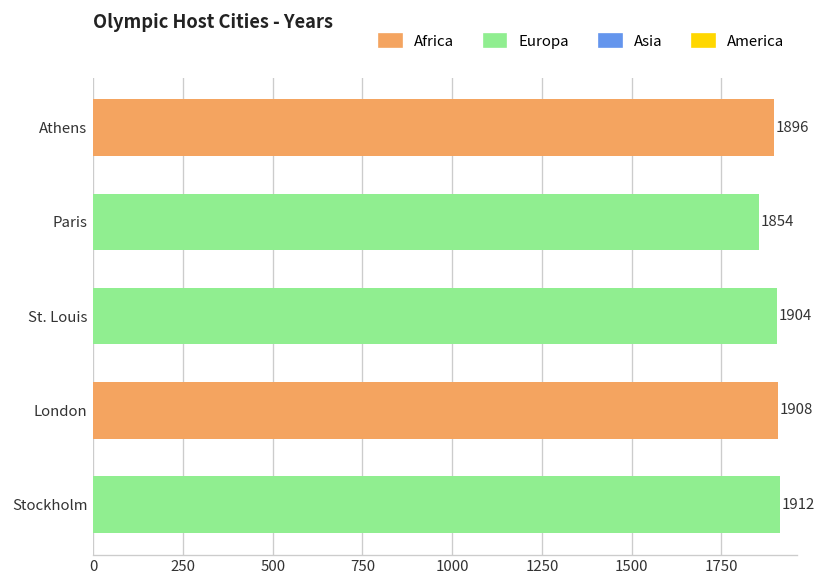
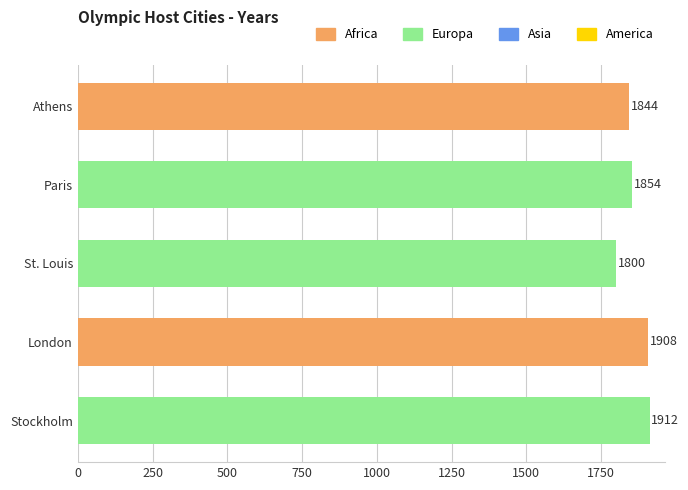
  {
-   "Athens": 1896,
+   "Athens": 1844,
    "Paris": 1854,
-   "St. Louis": 1904,
+   "St. Louis": 1800,
    "London": 1908,
    "Stockholm": 1912
  }
